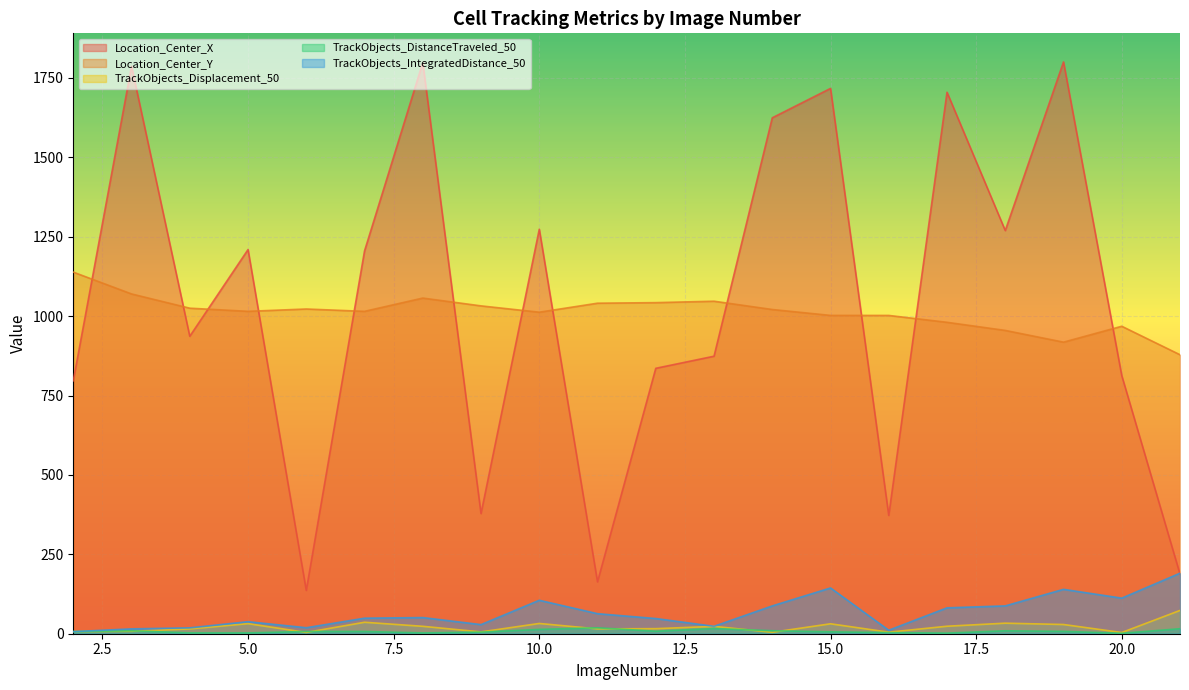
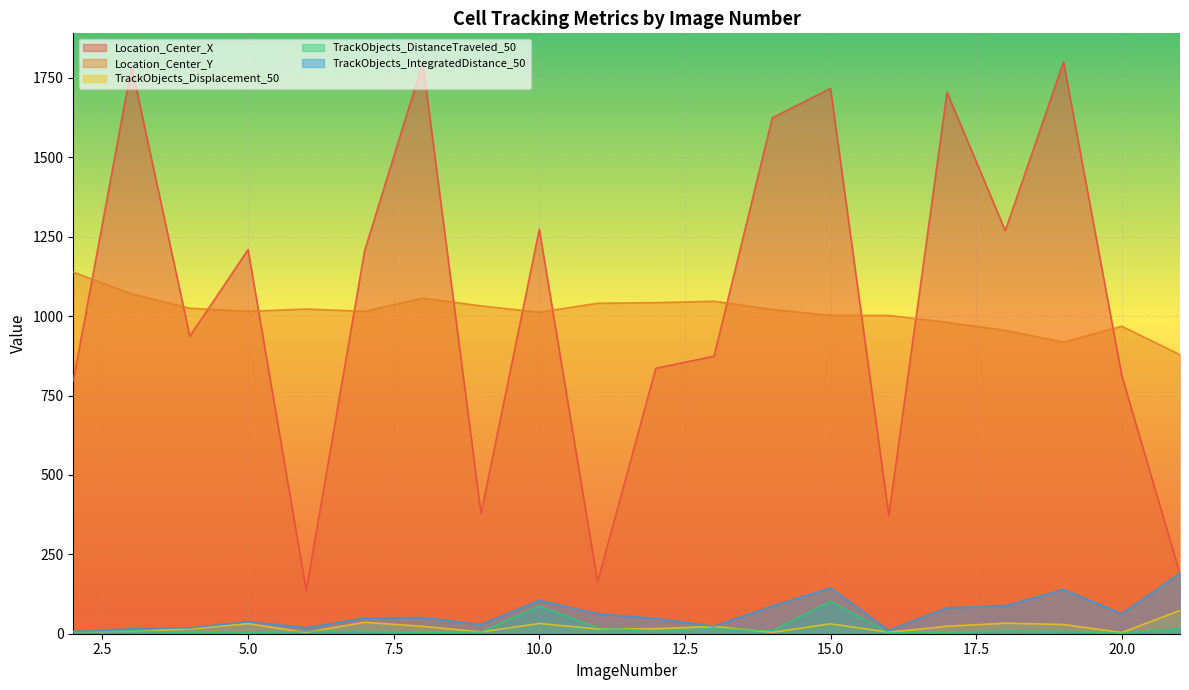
  {
    "TrackObjects_DistanceTraveled_50": {
      "5.0": 0,
-     "10.0": 10,
-     "15.0": 10
+     "10.0": 90,
+     "15.0": 100
    },
    "TrackObjects_IntegratedDistance_50": {
      "10.0": 110,
      "15.0": 140,
-     "20.0": 110
+     "20.0": 60
    }
  }
